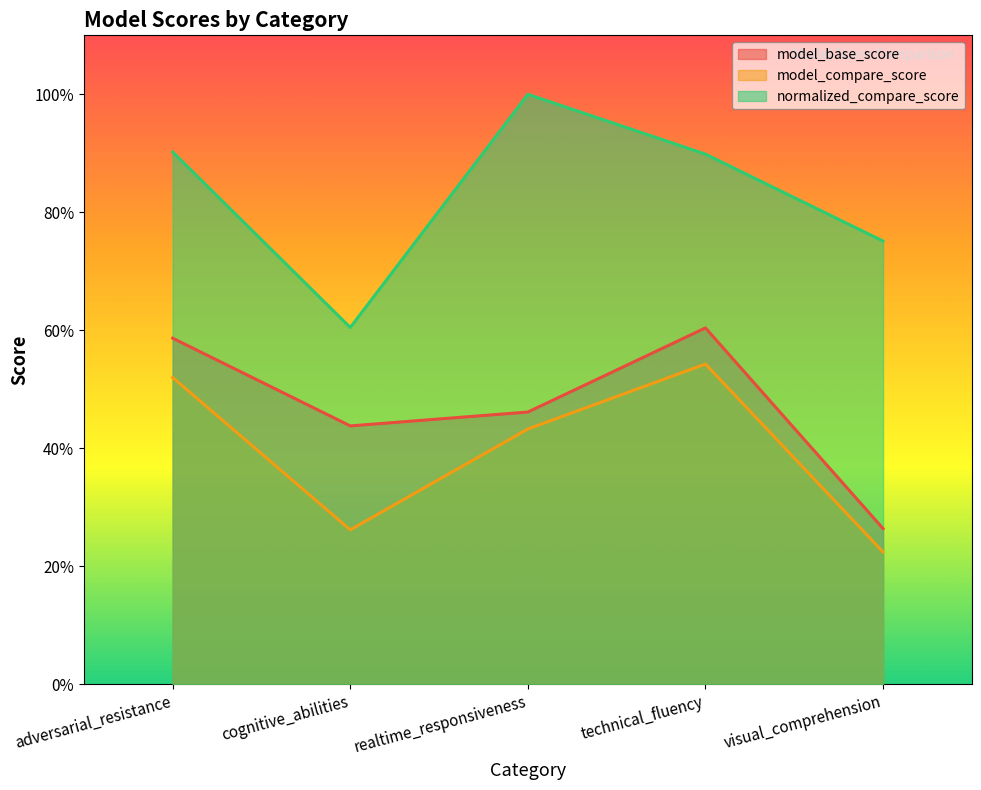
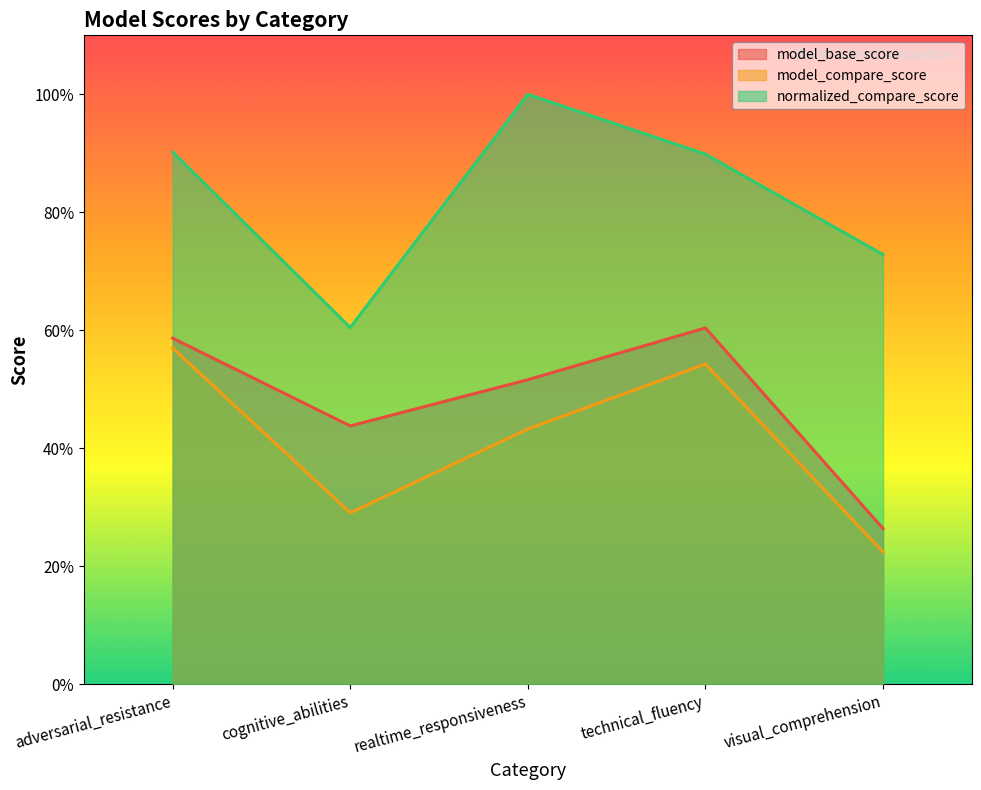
  {
    "model_base_score": {
      "adversarial_resistance": "59%",
      "cognitive_abilities": "44%",
-     "realtime_responsiveness": "46%",
+     "realtime_responsiveness": "52%",
      "technical_fluency": "60%",
      "visual_comprehension": "26%"
    },
    "model_compare_score": {
-     "adversarial_resistance": "52%",
-     "cognitive_abilities": "26%",
+     "adversarial_resistance": "57%",
+     "cognitive_abilities": "29%",
      "realtime_responsiveness": "43%",
      "technical_fluency": "54%",
      "visual_comprehension": "22%"
    },
    "normalized_compare_score": {
      "adversarial_resistance": "90%",
      "cognitive_abilities": "60%",
      "realtime_responsiveness": "100%",
      "technical_fluency": "90%",
-     "visual_comprehension": "75%"
+     "visual_comprehension": "73%"
    }
  }
